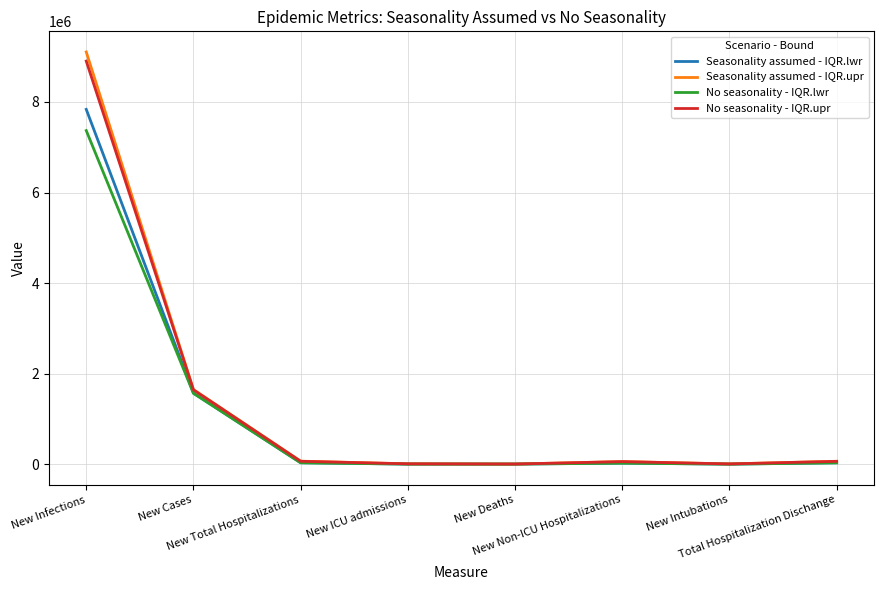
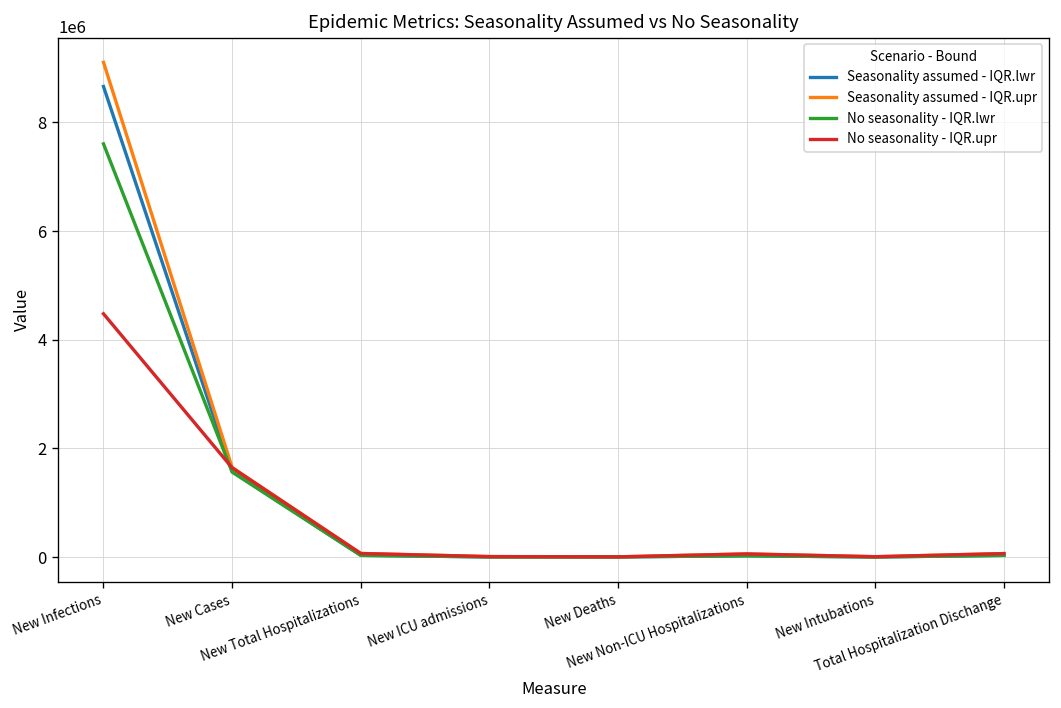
  {
    "Seasonality assumed - IQR.lwr": {
-     "New Infections": 7800000
+     "New Infections": 8700000
    },
    "Seasonality assumed - IQR.upr": {
      "New Infections": 9100000
    },
    "No seasonality - IQR.lwr": {
-     "New Infections": 7400000
+     "New Infections": 7600000
    },
    "No seasonality - IQR.upr": {
-     "New Infections": 8900000
+     "New Infections": 4500000
    }
  }
